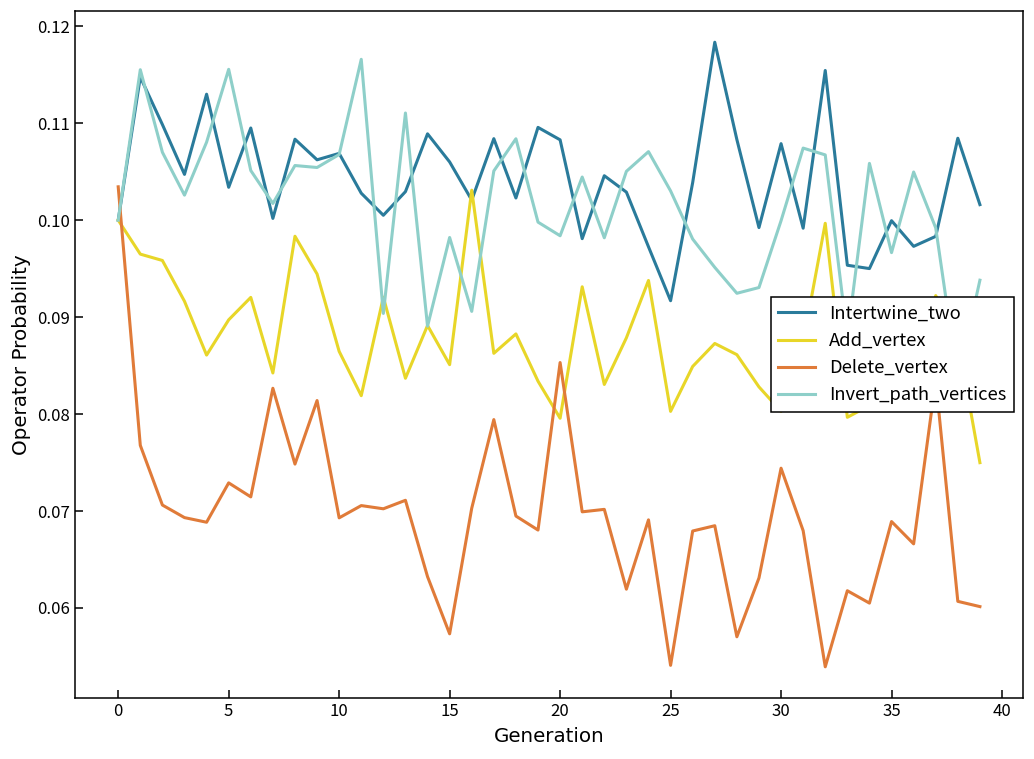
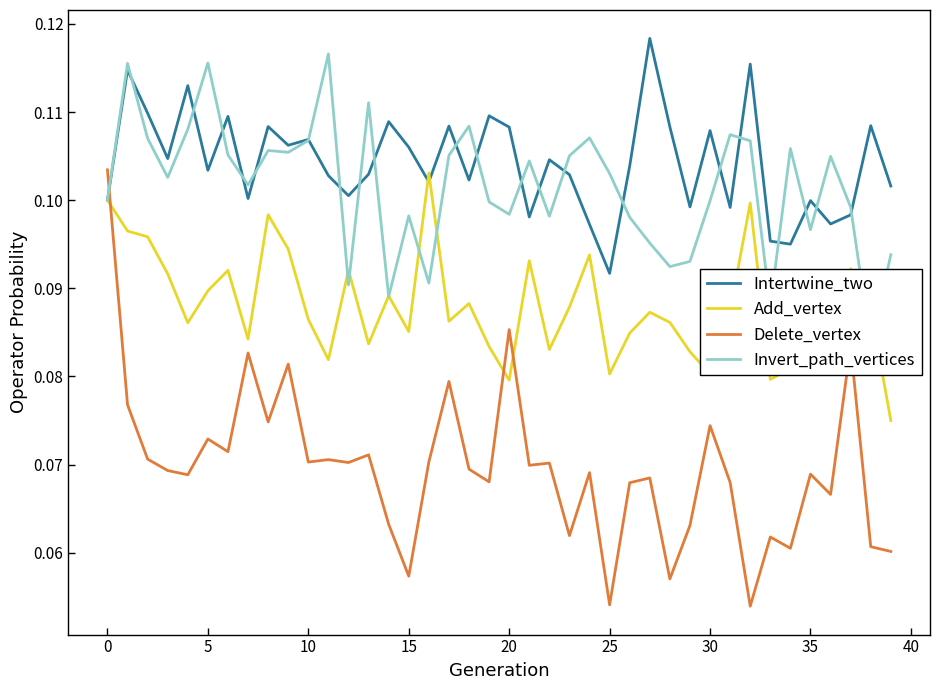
  {
    "Intertwine_two": {
      "5": 0.103,
      "15": 0.106,
      "20": 0.108,
      "25": 0.092,
      "30": 0.108,
      "35": 0.100
    },
    "Add_vertex": {
      "5": 0.090,
      "10": 0.086,
      "15": 0.085,
      "20": 0.080,
      "25": 0.080
    },
    "Delete_vertex": {
      "0": 0.103,
      "5": 0.073,
-     "10": 0.069,
+     "10": 0.070,
      "15": 0.057,
      "20": 0.085,
      "25": 0.054,
      "30": 0.074,
      "35": 0.069
    },
    "Invert_path_vertices": {
      "5": 0.116,
      "15": 0.098,
      "20": 0.098,
      "25": 0.103,
      "30": 0.100,
      "35": 0.097
    }
  }
